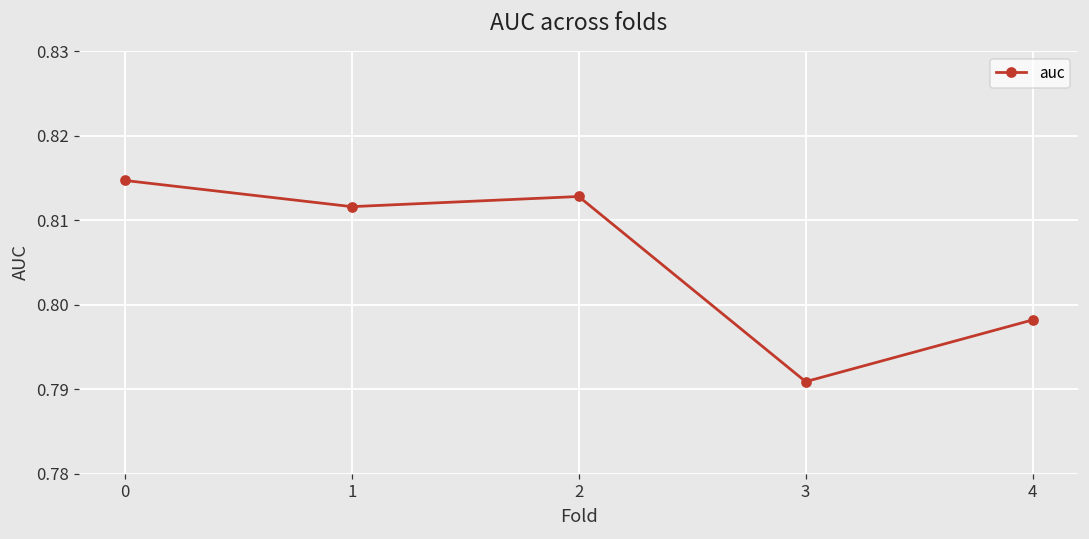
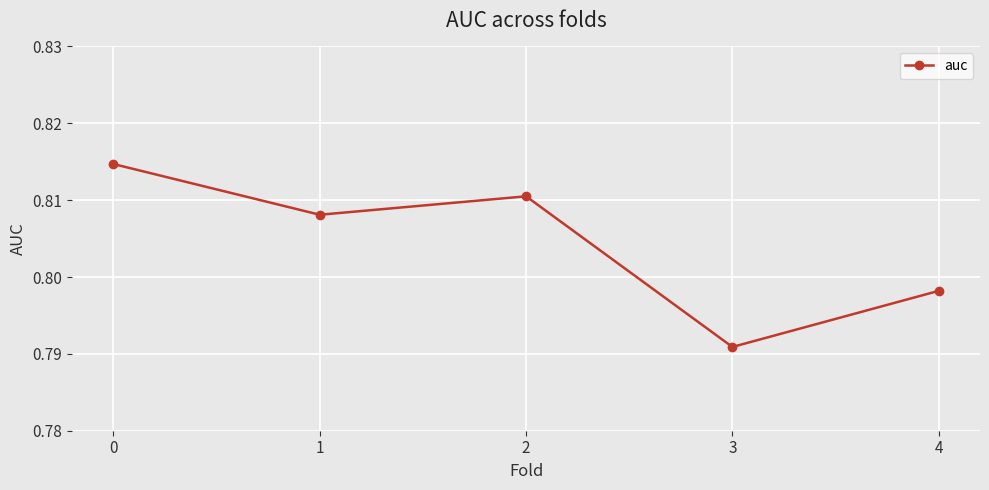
  {
    "0": 0.815,
-   "1": 0.812,
-   "2": 0.813,
+   "1": 0.808,
+   "2": 0.811,
    "3": 0.791,
    "4": 0.798
  }
